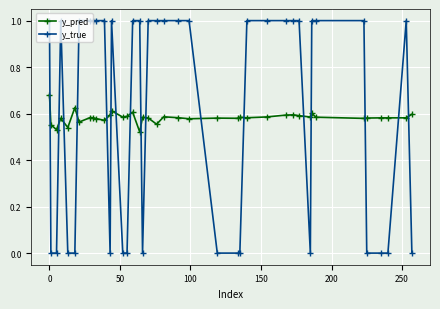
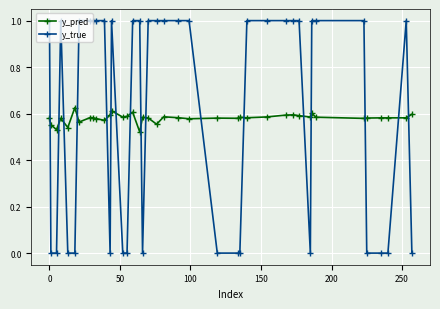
  {
    "y_pred": {
-     "0": 0.68
+     "0": 0.58
    }
  }
